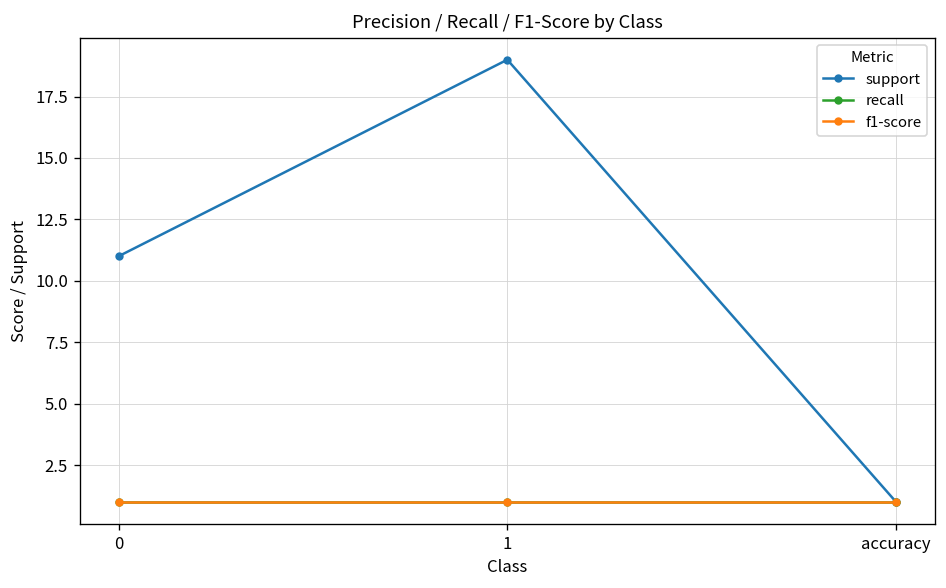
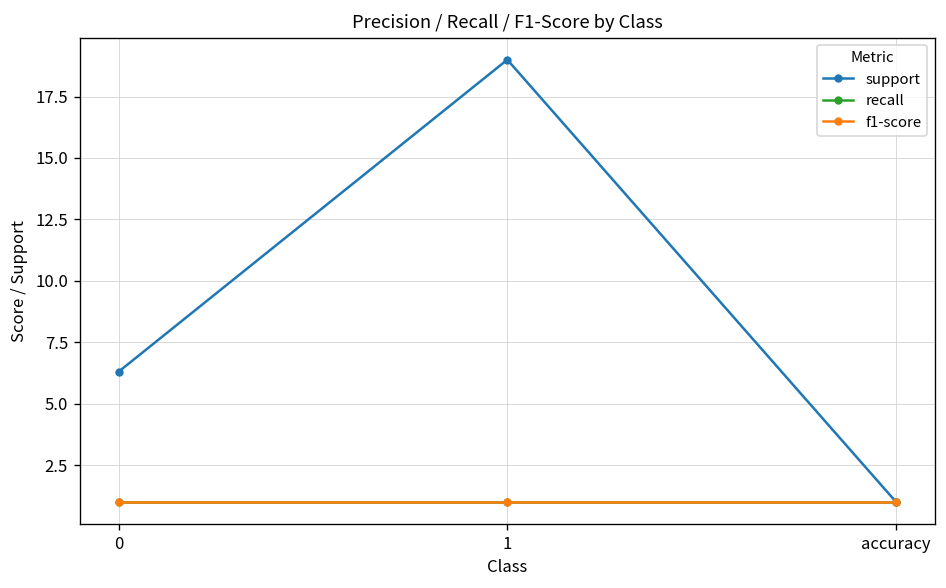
  {
    "support": {
-     "0": 11.0,
+     "0": 6.3,
      "1": 19.0
    },
    "f1-score": {
      "0": 1.0,
      "1": 1.0
    }
  }
